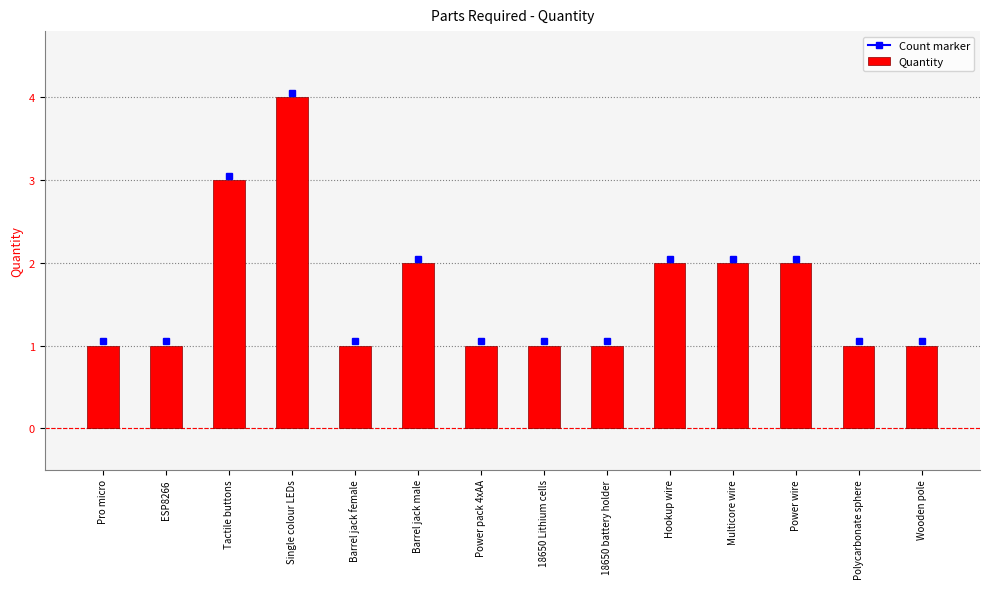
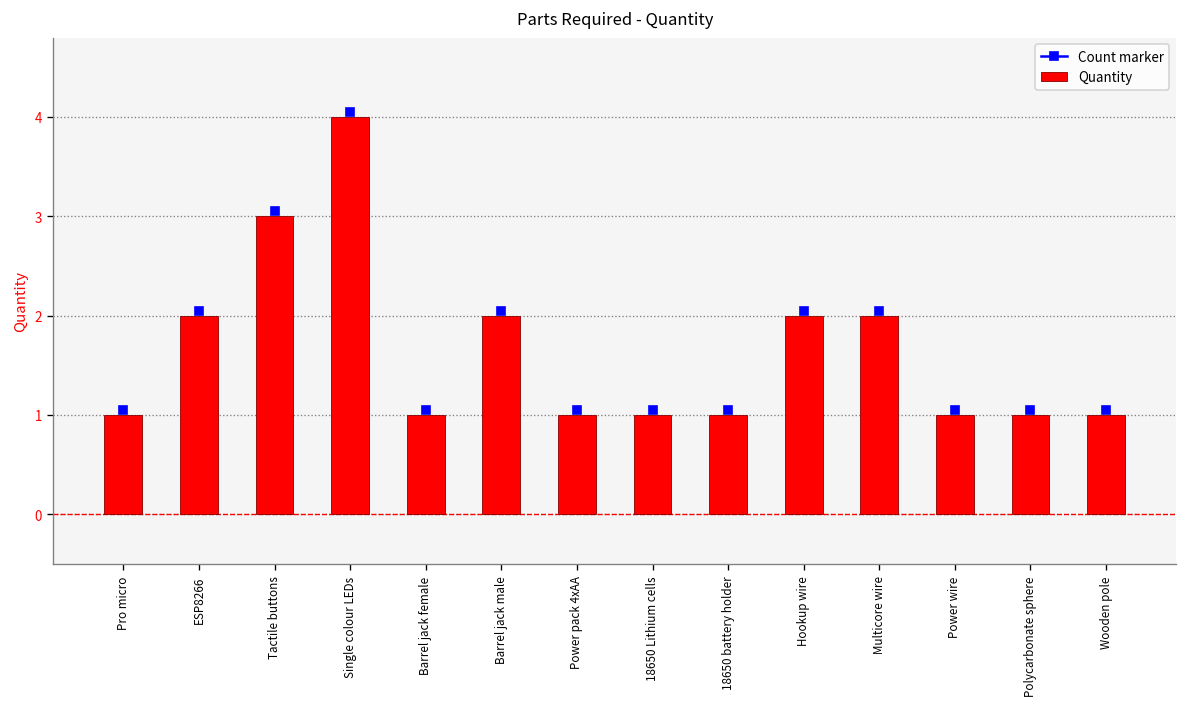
  {
    "Quantity": {
      "Pro micro": 1,
-     "ESP8266": 1,
+     "ESP8266": 2,
      "Tactile buttons": 3,
      "Single colour LEDs": 4,
      "Barrel jack female": 1,
      "Barrel jack male": 2,
      "Power pack 4xAA": 1,
      "18650 Lithium cells": 1,
      "18650 battery holder": 1,
      "Hookup wire": 2,
      "Multicore wire": 2,
-     "Power wire": 2,
+     "Power wire": 1,
      "Polycarbonate sphere": 1,
      "Wooden pole": 1
    }
  }
